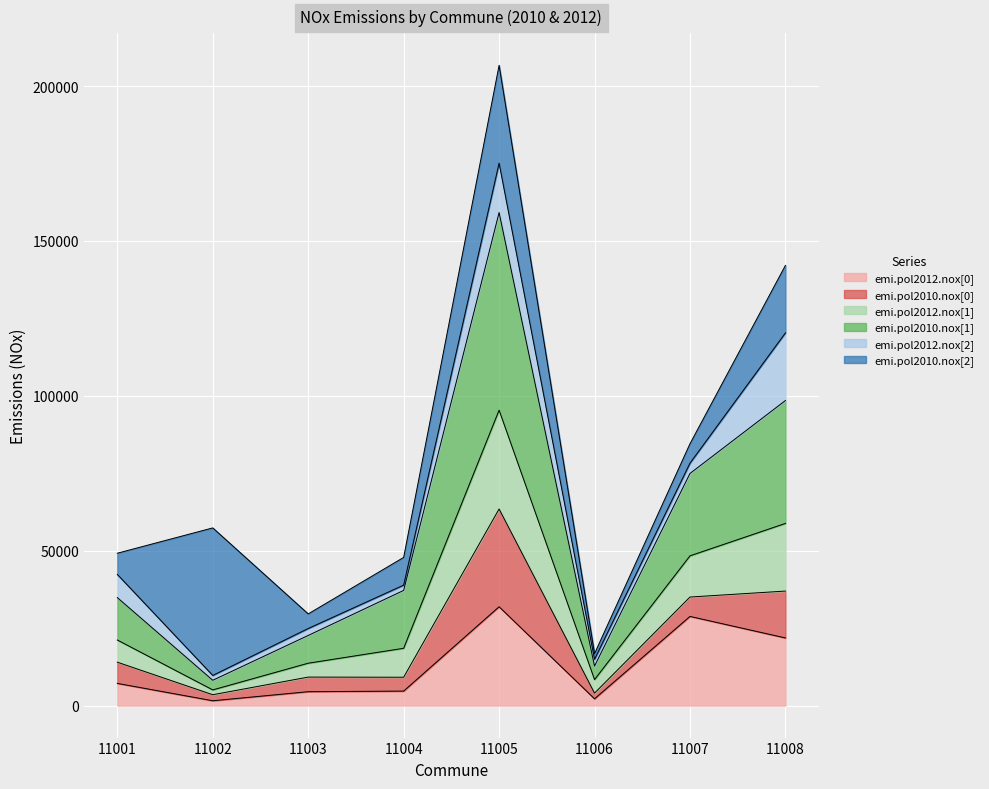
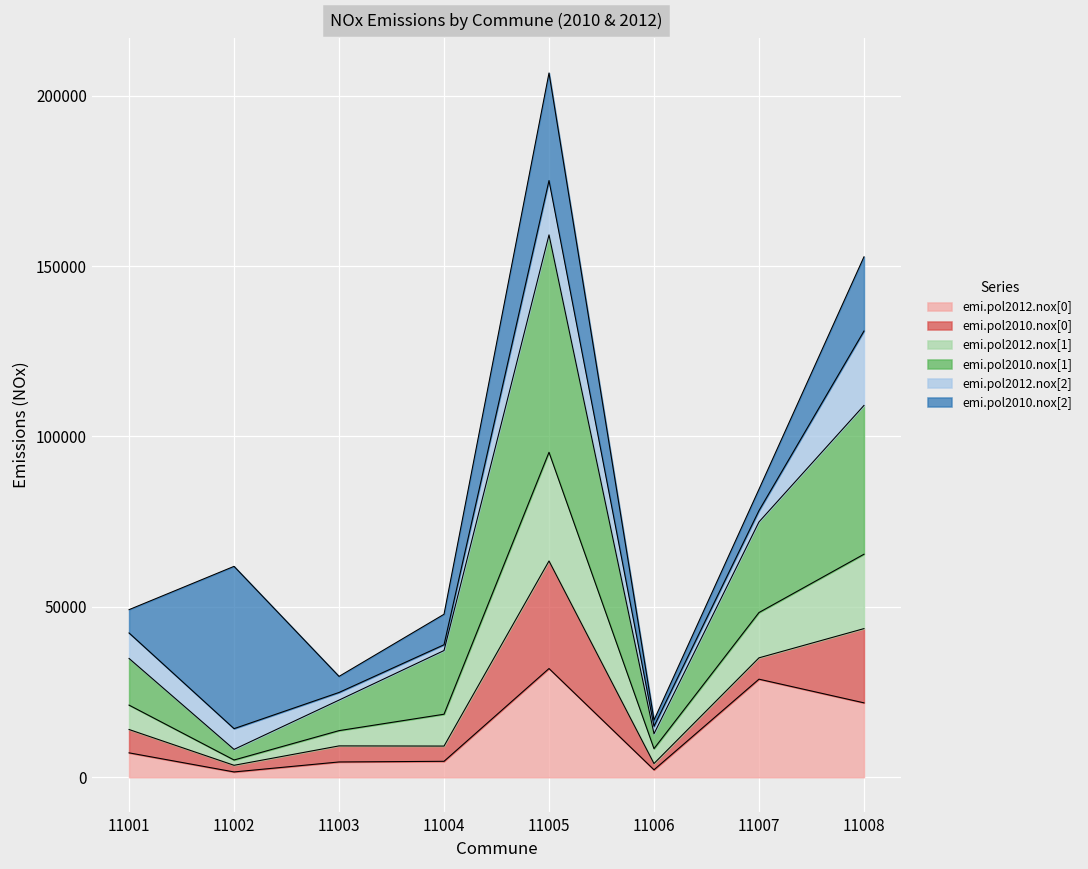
  {
    "emi.pol2012.nox[0]": {
      "11001": 7000,
      "11002": 2000,
      "11003": 4000,
      "11004": 5000,
      "11005": 32000,
      "11006": 2000,
      "11007": 29000,
      "11008": 22000
    },
    "emi.pol2010.nox[0]": {
      "11001": 7000,
      "11002": 2000,
      "11003": 5000,
      "11004": 4000,
      "11005": 32000,
      "11006": 2000,
      "11007": 6000,
-     "11008": 15000
+     "11008": 22000
    },
    "emi.pol2012.nox[1]": {
      "11001": 7000,
      "11002": 2000,
      "11003": 4000,
      "11004": 9000,
      "11005": 32000,
      "11006": 4000,
      "11007": 13000,
      "11008": 22000
    },
    "emi.pol2010.nox[1]": {
      "11001": 14000,
      "11002": 3000,
      "11003": 9000,
      "11004": 19000,
      "11005": 64000,
      "11006": 4000,
      "11007": 27000,
-     "11008": 40000
+     "11008": 44000
    },
    "emi.pol2012.nox[2]": {
      "11001": 7000,
-     "11002": 2000,
+     "11002": 6000,
      "11003": 2000,
      "11004": 2000,
      "11005": 16000,
      "11006": 2000,
      "11007": 3000,
      "11008": 22000
    },
    "emi.pol2010.nox[2]": {
      "11001": 7000,
      "11002": 48000,
      "11003": 5000,
      "11004": 9000,
      "11005": 32000,
      "11006": 2000,
      "11007": 6000,
      "11008": 22000
    }
  }
